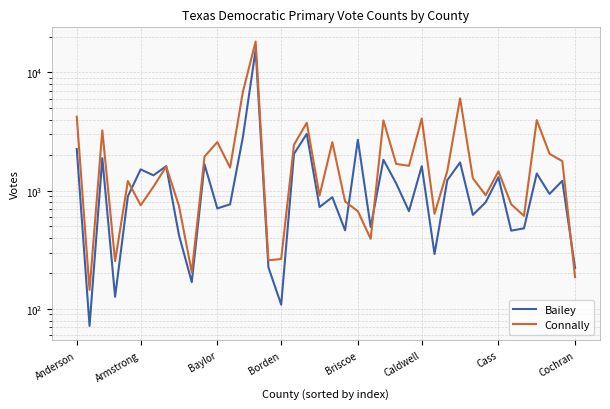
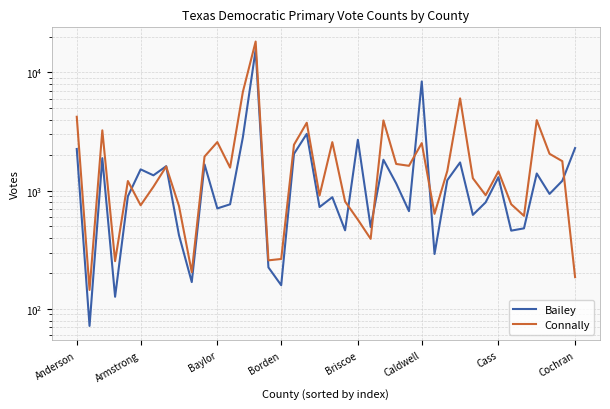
  {
    "Bailey": {
      "Anderson": 2300,
      "Armstrong": 1500,
      "Baylor": 700,
-     "Borden": 110,
+     "Borden": 160,
      "Briscoe": 2700,
-     "Caldwell": 1600,
+     "Caldwell": 8000,
      "Cass": 1300,
-     "Cochran": 220
+     "Cochran": 2300
    },
    "Connally": {
      "Anderson": 4200,
      "Armstrong": 800,
      "Baylor": 2600,
      "Borden": 270,
-     "Briscoe": 700,
-     "Caldwell": 4100,
+     "Briscoe": 600,
+     "Caldwell": 2500,
      "Cass": 1500,
      "Cochran": 190
    }
  }
